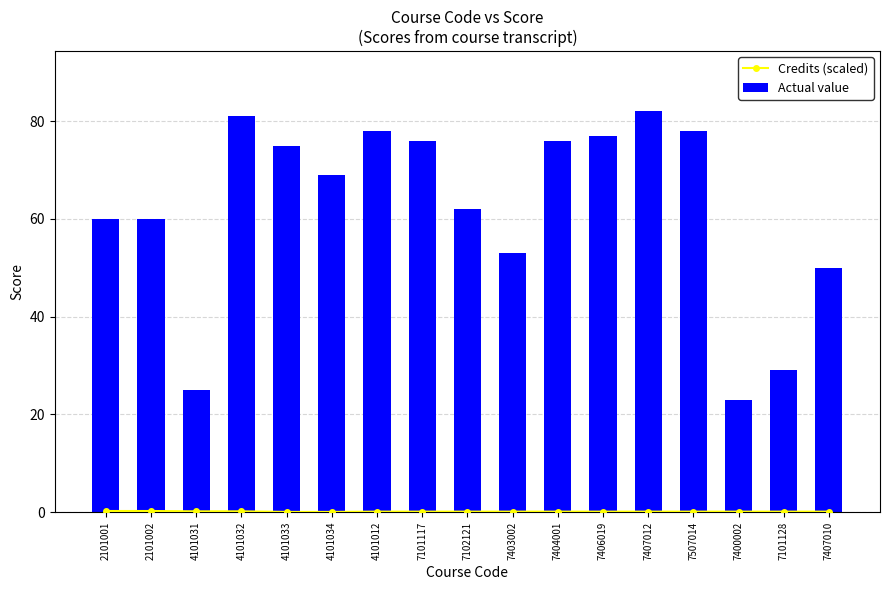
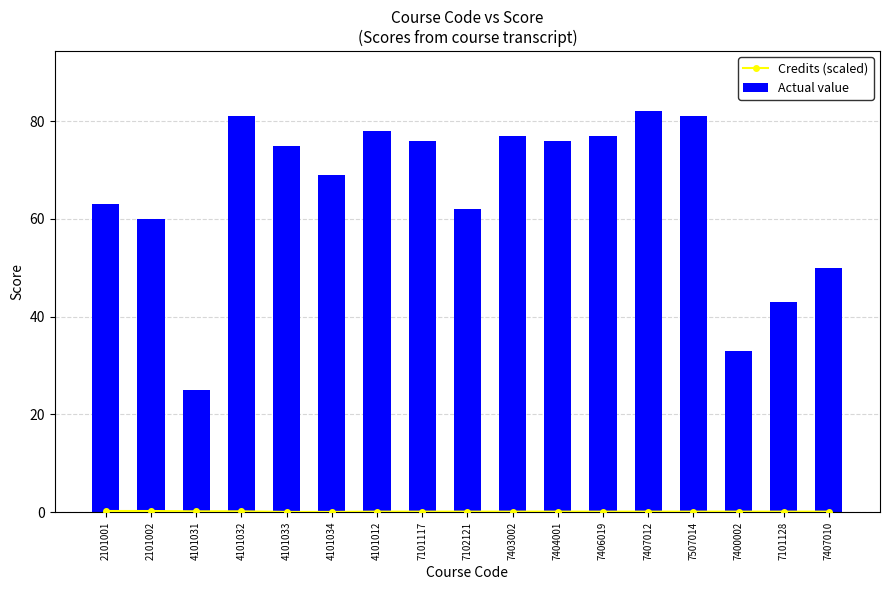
  {
    "Actual value": {
-     "2101001": 60,
+     "2101001": 63,
      "2101002": 60,
      "4101031": 25,
      "4101032": 81,
      "4101033": 75,
      "4101034": 69,
      "4101012": 78,
      "7101117": 76,
      "7102121": 62,
-     "7403002": 53,
+     "7403002": 77,
      "7404001": 76,
      "7406019": 77,
      "7407012": 82,
-     "7507014": 78,
-     "7400002": 23,
-     "7101128": 29,
+     "7507014": 81,
+     "7400002": 33,
+     "7101128": 43,
      "7407010": 50
    },
    "Credits (scaled)": {
      "2101001": 0,
      "2101002": 0,
      "4101031": 0,
      "4101032": 0,
      "4101033": 0,
      "4101034": 0,
      "4101012": 0,
      "7101117": 0,
      "7102121": 0,
      "7403002": 0,
      "7404001": 0,
      "7406019": 0,
      "7407012": 0,
      "7507014": 0,
      "7400002": 0,
      "7101128": 0,
      "7407010": 0
    }
  }
